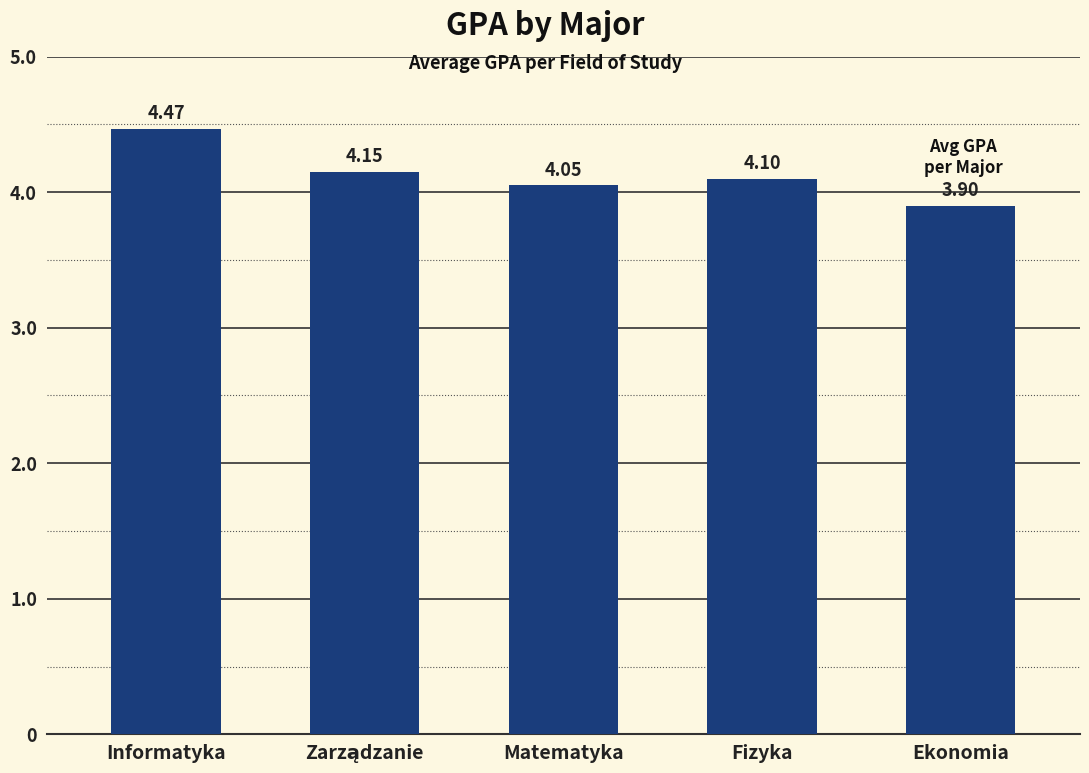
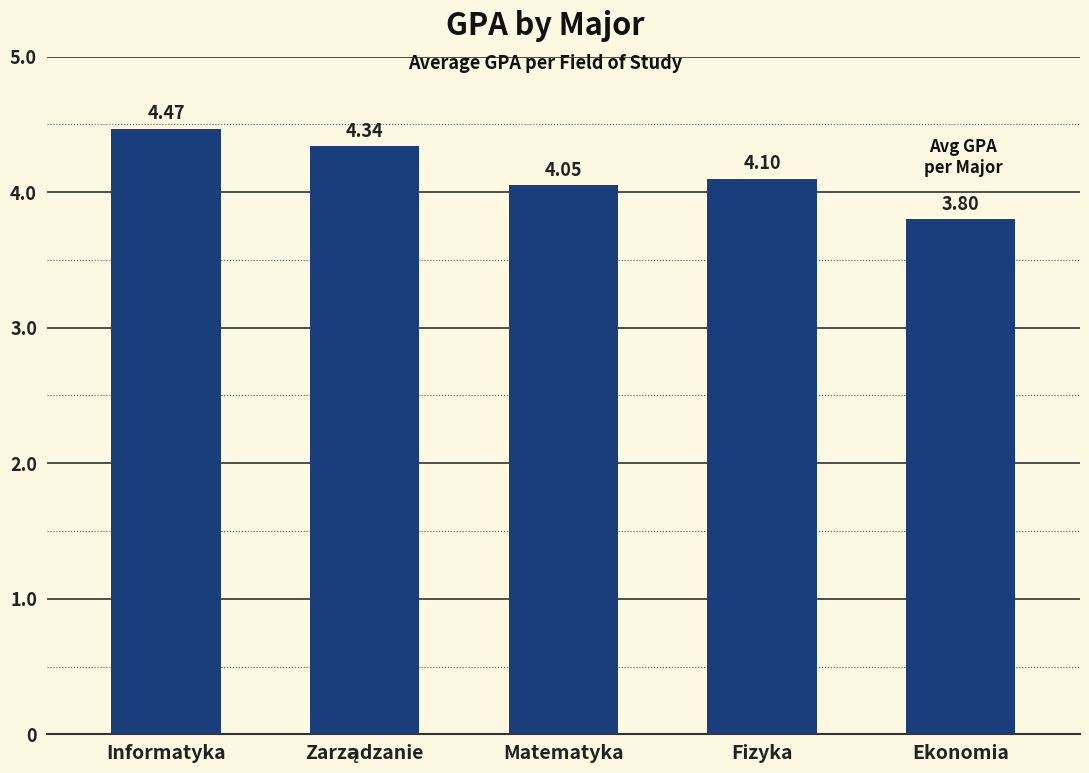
  {
    "Informatyka": 4.47,
-   "Zarządzanie": 4.15,
+   "Zarządzanie": 4.34,
    "Matematyka": 4.05,
    "Fizyka": 4.10,
-   "Ekonomia": 3.90
+   "Ekonomia": 3.80
  }
